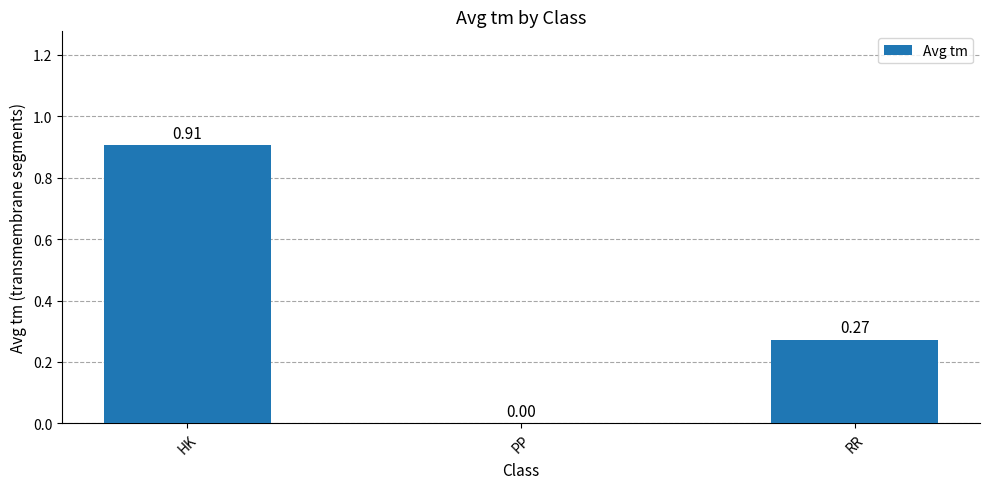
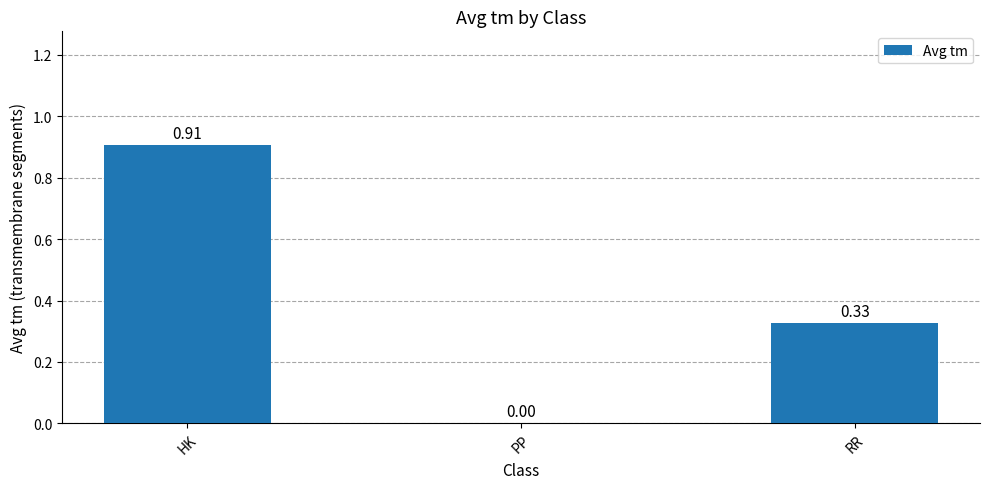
  {
    "HK": 0.91,
    "PP": 0.00,
-   "RR": 0.27
+   "RR": 0.33
  }
